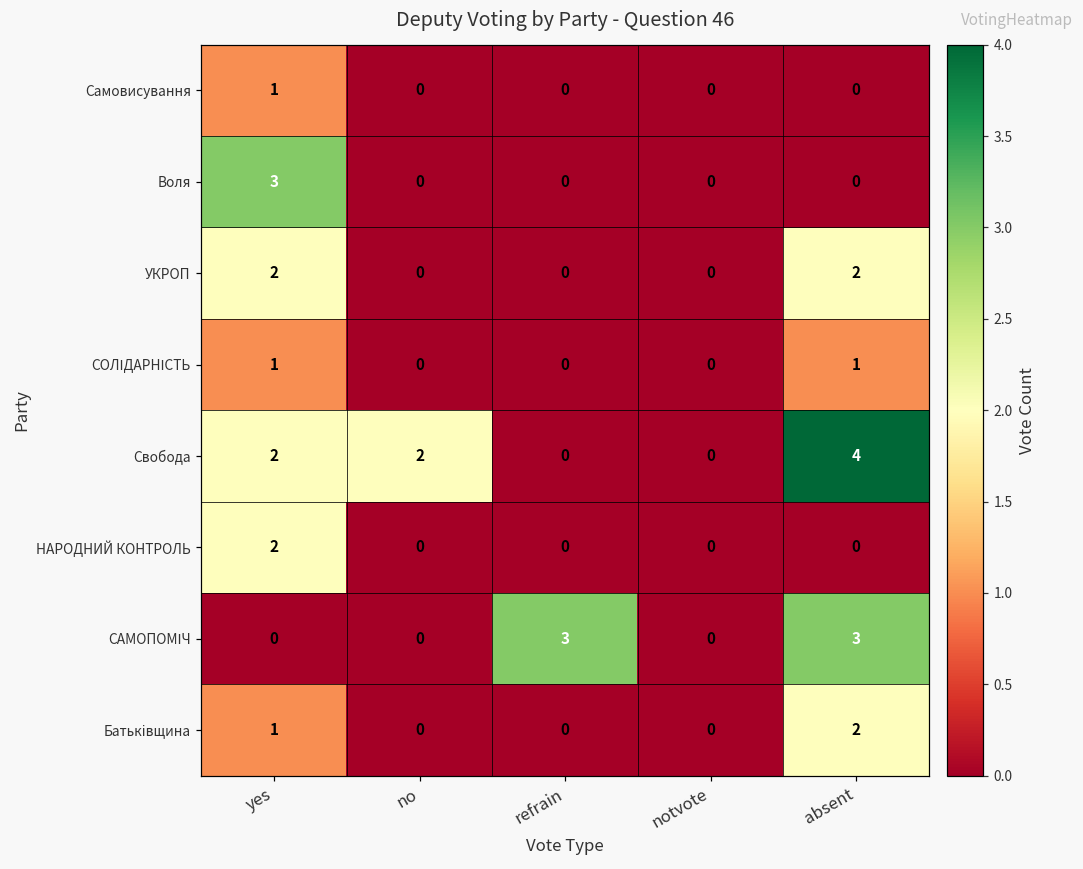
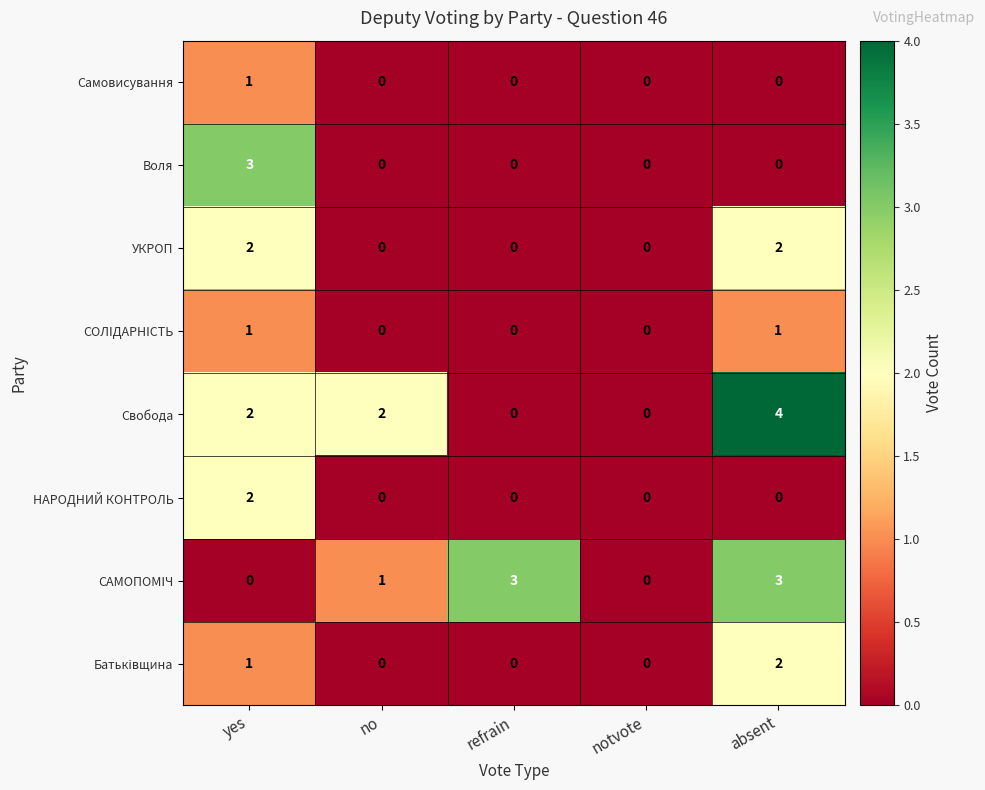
  {
    "Самовисування": {
      "yes": 1,
      "no": 0,
      "refrain": 0,
      "notvote": 0,
      "absent": 0
    },
    "Воля": {
      "yes": 3,
      "no": 0,
      "refrain": 0,
      "notvote": 0,
      "absent": 0
    },
    "УКРОП": {
      "yes": 2,
      "no": 0,
      "refrain": 0,
      "notvote": 0,
      "absent": 2
    },
    "СОЛІДАРНІСТЬ": {
      "yes": 1,
      "no": 0,
      "refrain": 0,
      "notvote": 0,
      "absent": 1
    },
    "Свобода": {
      "yes": 2,
      "no": 2,
      "refrain": 0,
      "notvote": 0,
      "absent": 4
    },
    "НАРОДНИЙ КОНТРОЛЬ": {
      "yes": 2,
      "no": 0,
      "refrain": 0,
      "notvote": 0,
      "absent": 0
    },
    "САМОПОМІЧ": {
      "yes": 0,
-     "no": 0,
+     "no": 1,
      "refrain": 3,
      "notvote": 0,
      "absent": 3
    },
    "Батьківщина": {
      "yes": 1,
      "no": 0,
      "refrain": 0,
      "notvote": 0,
      "absent": 2
    }
  }
